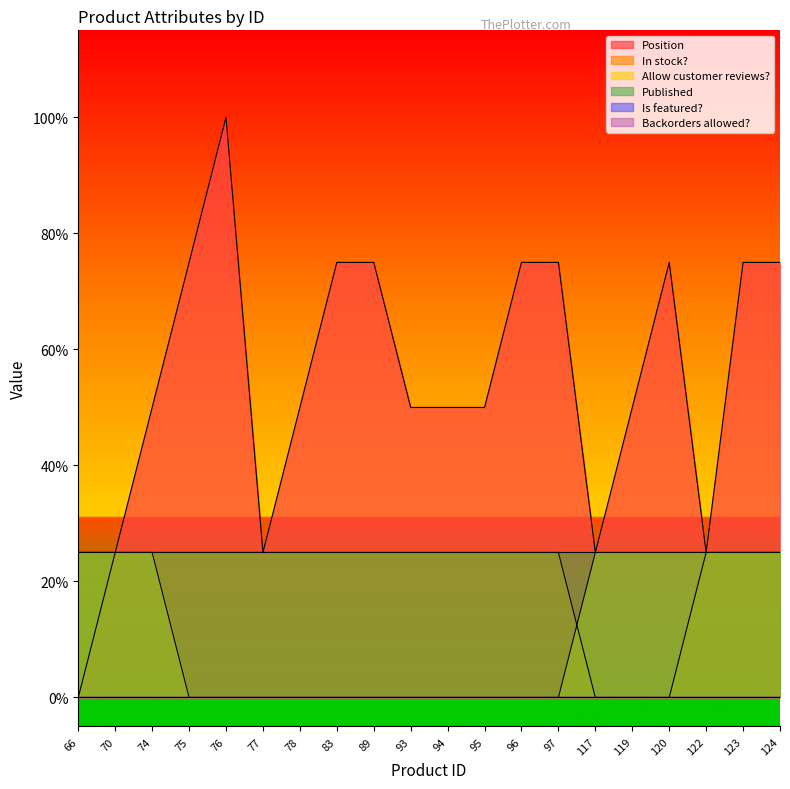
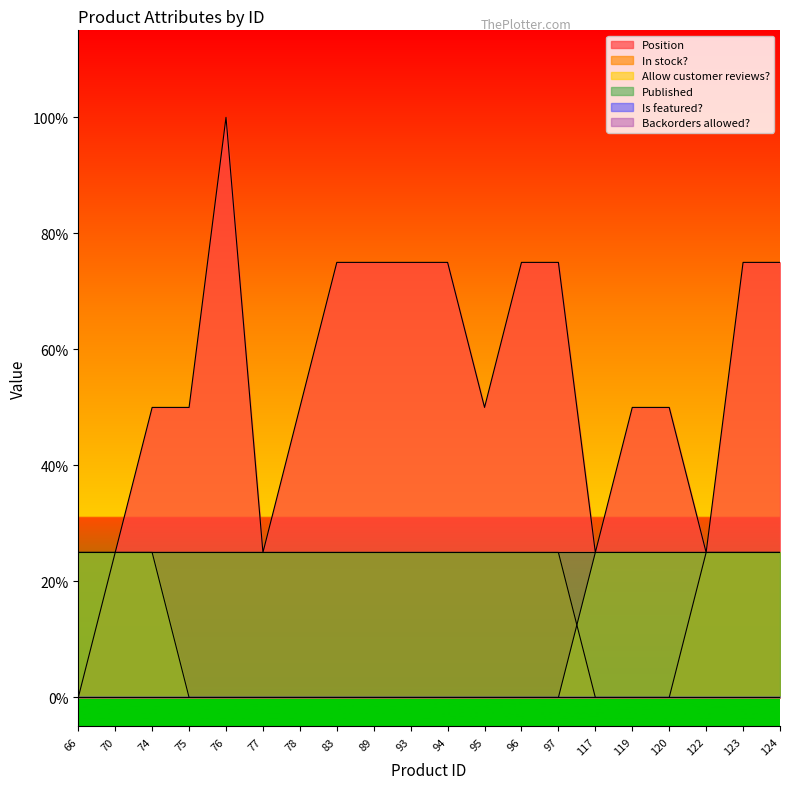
  {
    "Position": {
      "74": "50%",
-     "75": "75%",
+     "75": "50%",
      "76": "100%",
      "78": "50%",
      "83": "75%",
      "89": "75%",
-     "93": "50%",
-     "94": "50%",
+     "93": "75%",
+     "94": "75%",
      "95": "50%",
      "96": "75%",
      "97": "75%",
      "119": "50%",
-     "120": "75%",
+     "120": "50%",
      "123": "75%",
      "124": "75%"
    },
    "Backorders allowed?": {
      "70": "0%",
      "74": "0%",
      "122": "0%",
      "123": "0%",
      "124": "0%"
    }
  }
